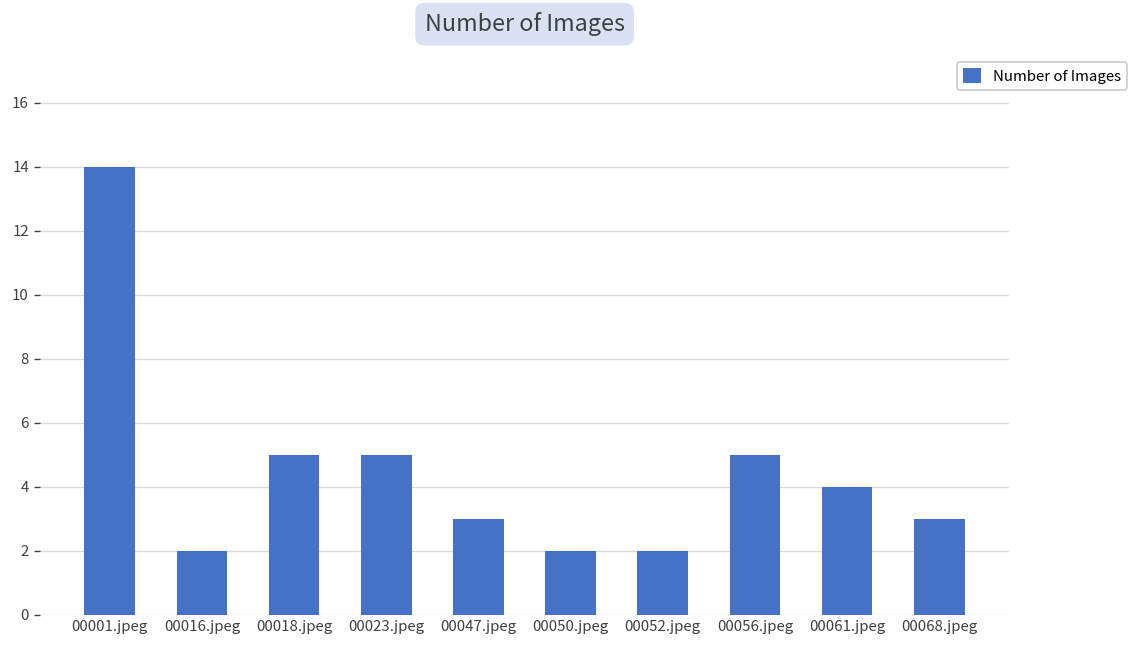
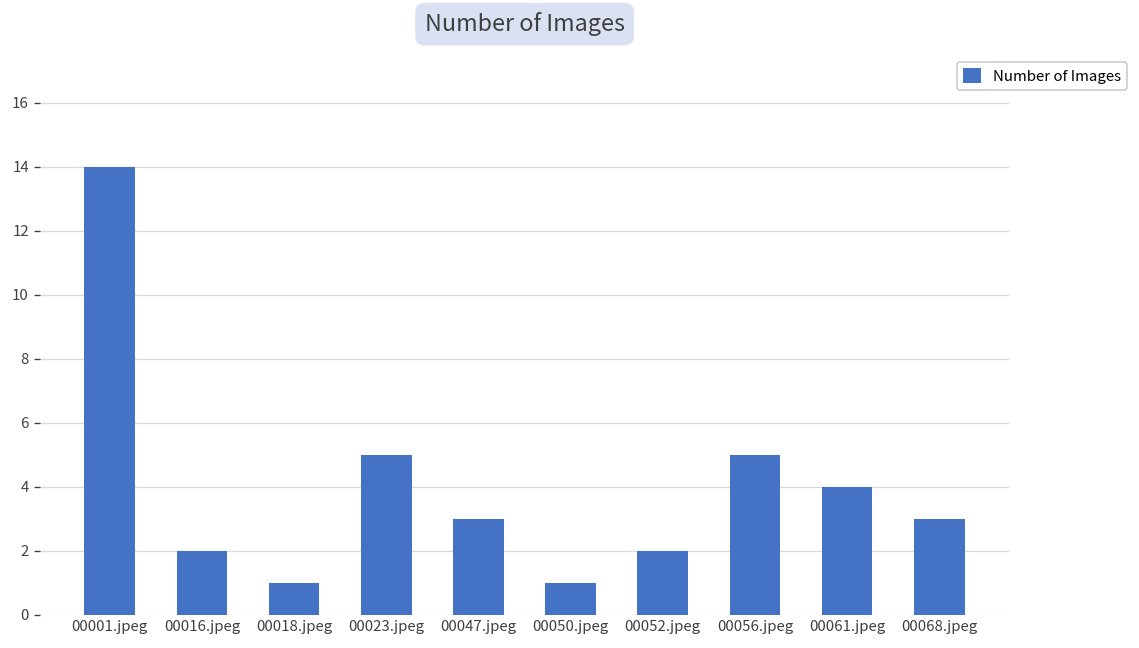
  {
    "00001.jpeg": 14,
    "00016.jpeg": 2,
-   "00018.jpeg": 5,
+   "00018.jpeg": 1,
    "00023.jpeg": 5,
    "00047.jpeg": 3,
-   "00050.jpeg": 2,
+   "00050.jpeg": 1,
    "00052.jpeg": 2,
    "00056.jpeg": 5,
    "00061.jpeg": 4,
    "00068.jpeg": 3
  }
